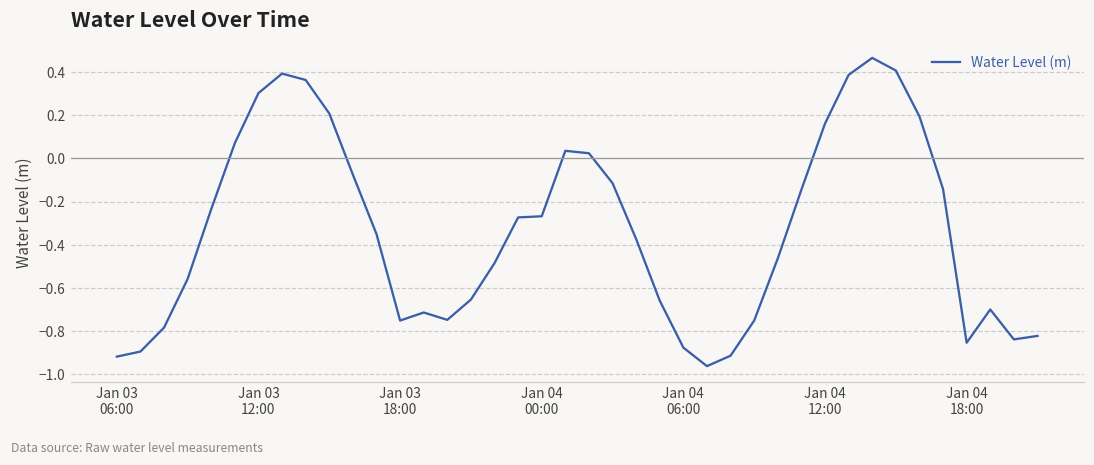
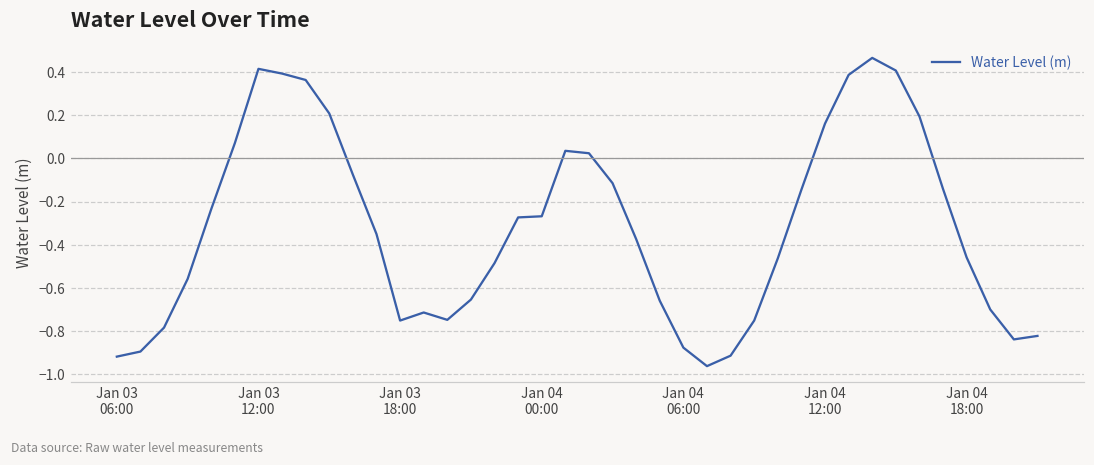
  {
    "Jan 03 06:00": -0.92,
-   "Jan 03 12:00": 0.30,
+   "Jan 03 12:00": 0.41,
    "Jan 03 18:00": -0.75,
    "Jan 04 00:00": -0.27,
    "Jan 04 06:00": -0.88,
    "Jan 04 12:00": 0.16,
-   "Jan 04 18:00": -0.85
+   "Jan 04 18:00": -0.46
  }
